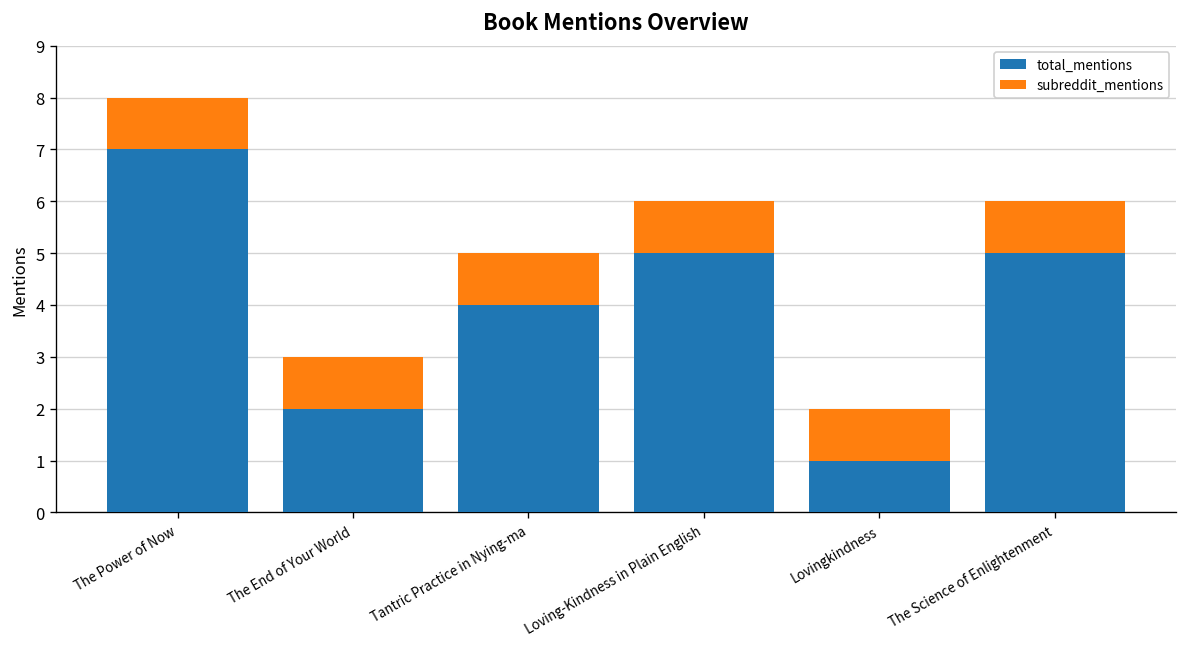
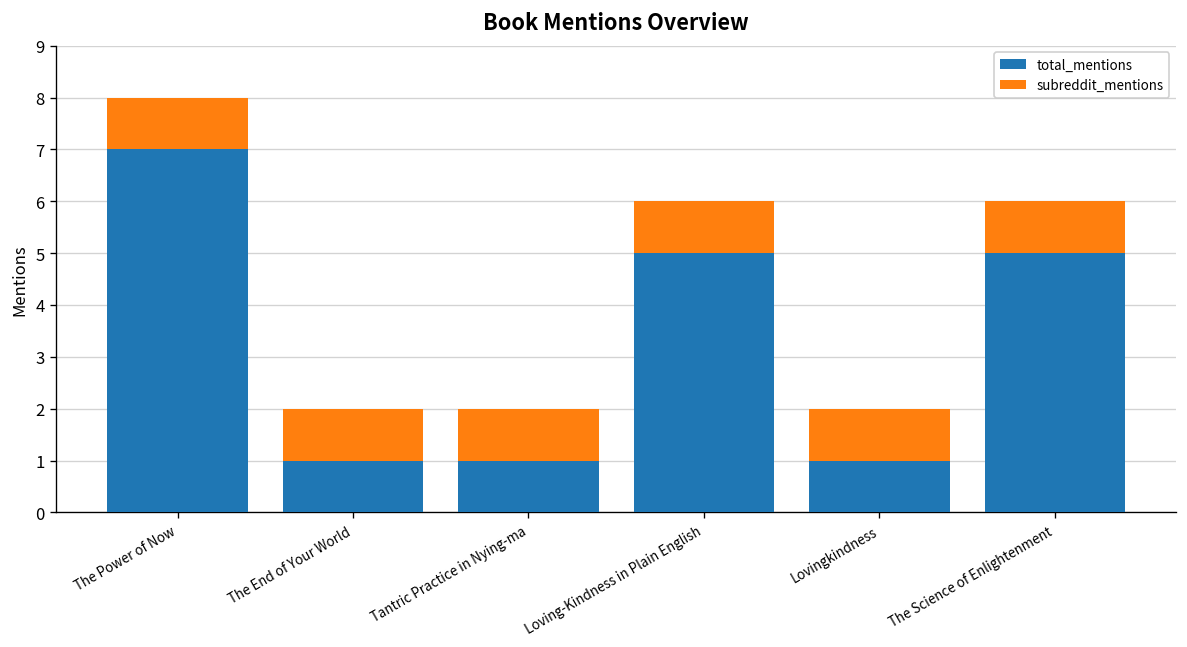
  {
    "total_mentions": {
      "The Power of Now": 7,
-     "The End of Your World": 2,
-     "Tantric Practice in Nying-ma": 4,
+     "The End of Your World": 1,
+     "Tantric Practice in Nying-ma": 1,
      "Loving-Kindness in Plain English": 5,
      "Lovingkindness": 1,
      "The Science of Enlightenment": 5
    },
    "subreddit_mentions": {
      "The Power of Now": 1,
      "The End of Your World": 1,
      "Tantric Practice in Nying-ma": 1,
      "Loving-Kindness in Plain English": 1,
      "Lovingkindness": 1,
      "The Science of Enlightenment": 1
    }
  }
